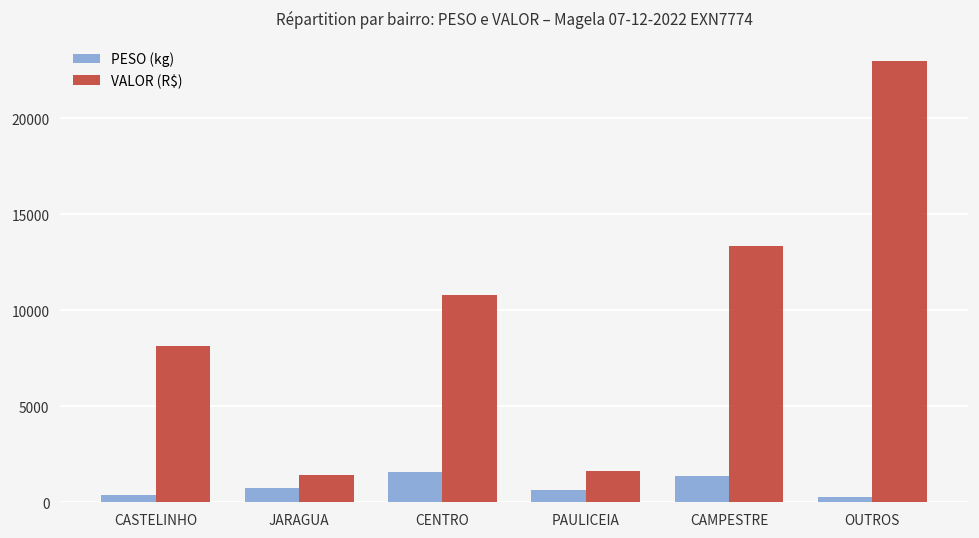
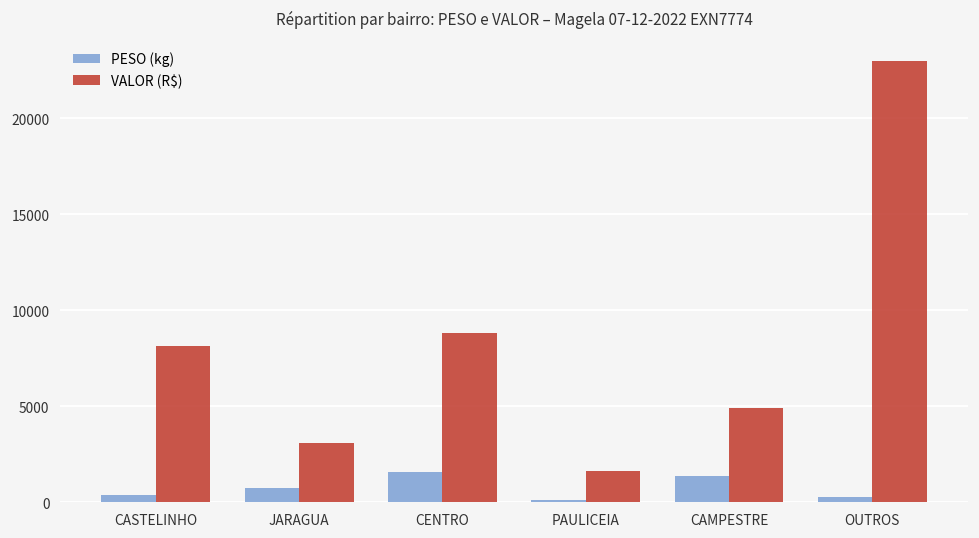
  {
    "PESO (kg)": {
      "CASTELINHO": 300,
      "JARAGUA": 800,
      "CENTRO": 1600,
-     "PAULICEIA": 600,
+     "PAULICEIA": 100,
      "CAMPESTRE": 1300,
      "OUTROS": 300
    },
    "VALOR (R$)": {
      "CASTELINHO": 8100,
-     "JARAGUA": 1400,
-     "CENTRO": 10800,
+     "JARAGUA": 3100,
+     "CENTRO": 8800,
      "PAULICEIA": 1600,
-     "CAMPESTRE": 13300,
+     "CAMPESTRE": 4900,
      "OUTROS": 23000
    }
  }
